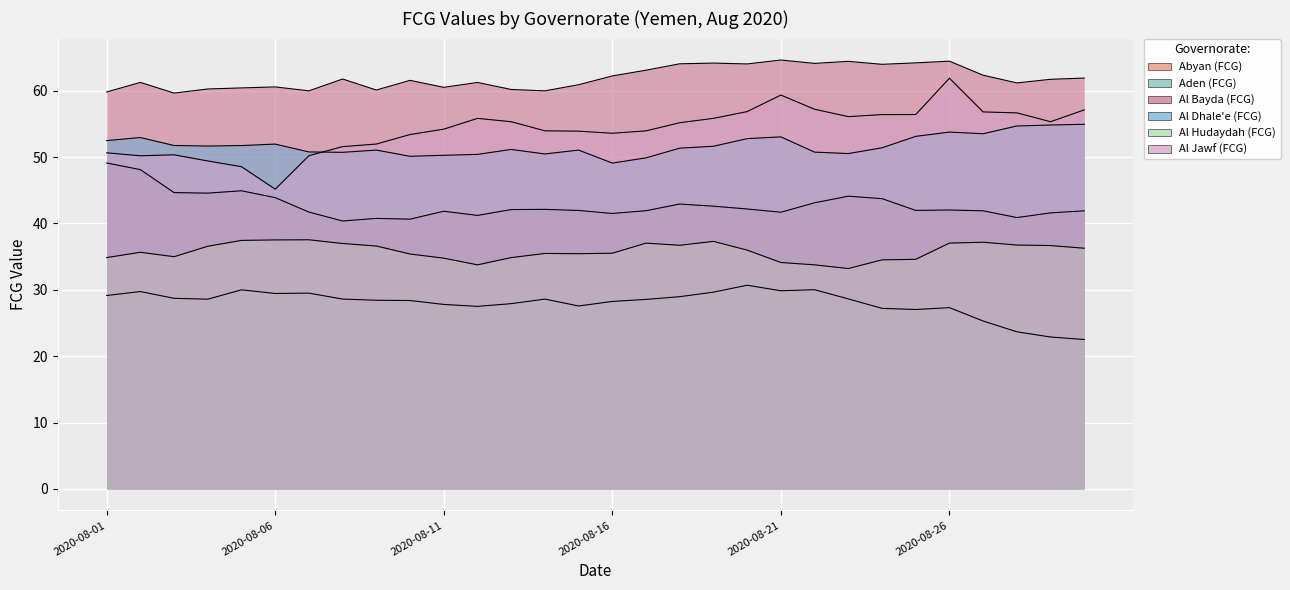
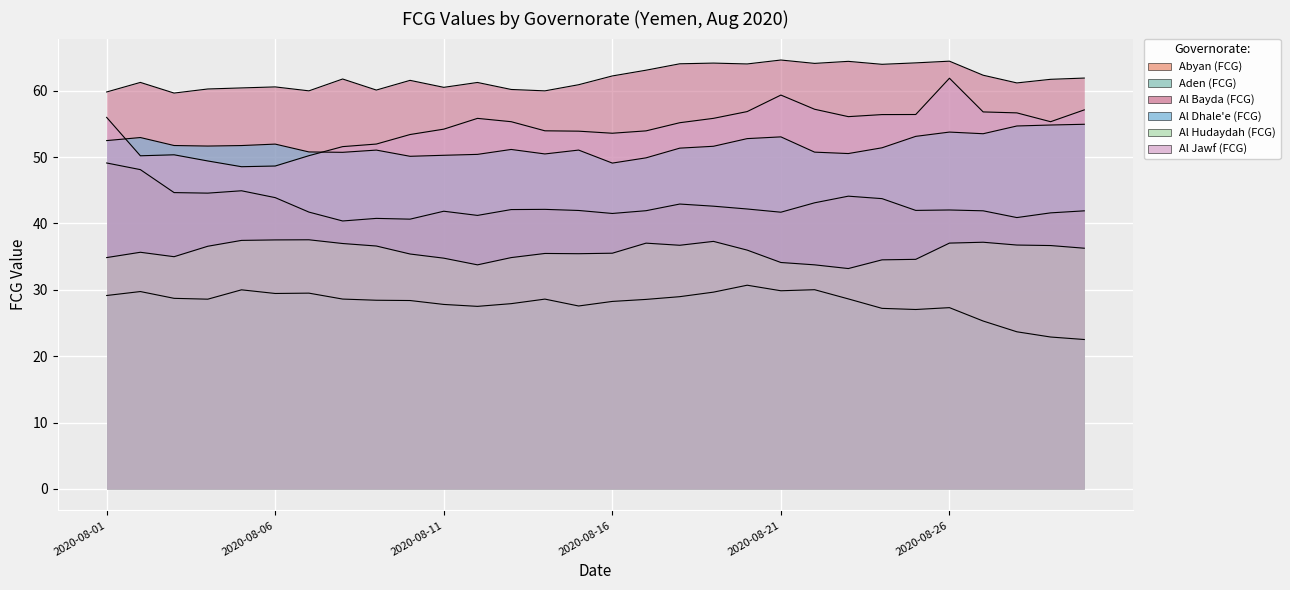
  {
    "Al Jawf (FCG)": {
-     "2020-08-01": 51,
-     "2020-08-06": 45,
+     "2020-08-01": 56,
+     "2020-08-06": 49,
      "2020-08-11": 54,
      "2020-08-16": 54,
      "2020-08-21": 59,
      "2020-08-26": 62
    }
  }
